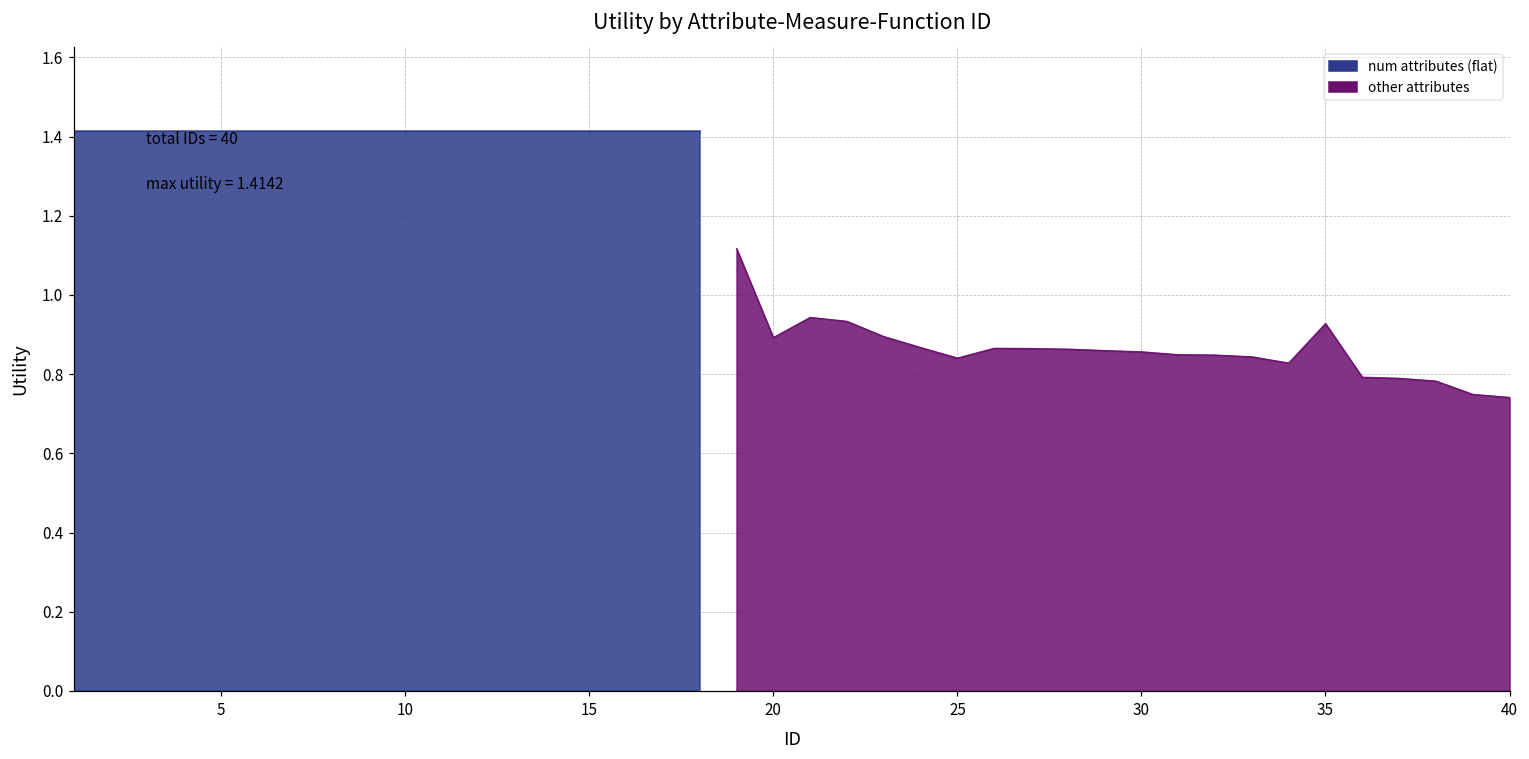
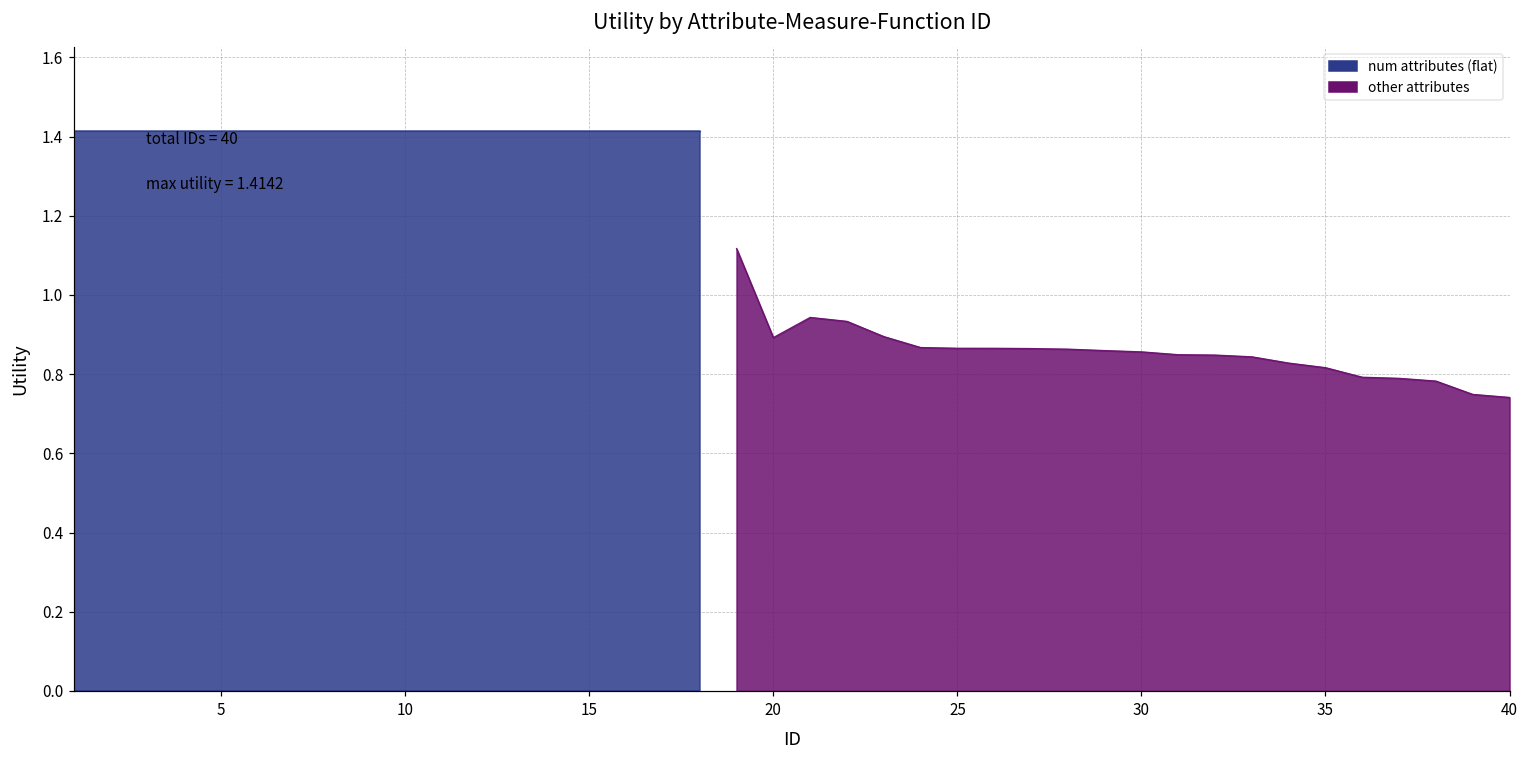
  {
    "num attributes (flat)": {
      "10": 1.41,
      "15": 1.41
    },
    "other attributes": {
      "20": 0.89,
-     "25": 0.84,
+     "25": 0.87,
      "30": 0.86,
-     "35": 0.93,
+     "35": 0.82,
      "40": 0.74
    }
  }
